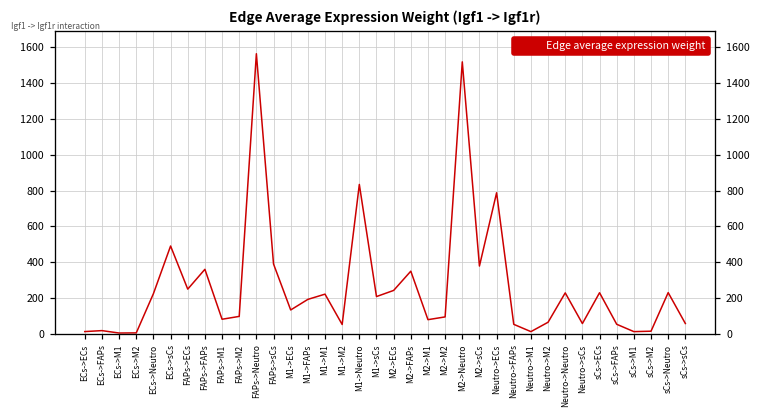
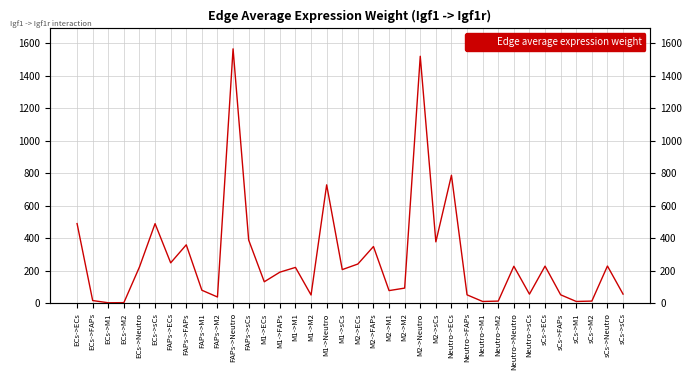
  {
-   "ECs->ECs": 10,
+   "ECs->ECs": 490,
    "ECs->FAPs": 20,
    "ECs->M1": 0,
    "ECs->M2": 0,
    "ECs->Neutro": 220,
    "ECs->sCs": 490,
    "FAPs->ECs": 250,
    "FAPs->FAPs": 360,
    "FAPs->M1": 80,
-   "FAPs->M2": 100,
+   "FAPs->M2": 40,
    "FAPs->Neutro": 1560,
    "FAPs->sCs": 390,
    "M1->ECs": 130,
    "M1->FAPs": 190,
    "M1->M1": 220,
    "M1->M2": 50,
-   "M1->Neutro": 830,
+   "M1->Neutro": 730,
    "M1->sCs": 210,
    "M2->ECs": 240,
    "M2->FAPs": 350,
    "M2->M1": 80,
    "M2->M2": 90,
    "M2->Neutro": 1520,
    "M2->sCs": 380,
    "Neutro->ECs": 790,
    "Neutro->FAPs": 50,
    "Neutro->M1": 10,
-   "Neutro->M2": 60,
+   "Neutro->M2": 10,
    "Neutro->Neutro": 230,
    "Neutro->sCs": 60,
    "sCs->ECs": 230,
    "sCs->FAPs": 50,
    "sCs->M1": 10,
    "sCs->M2": 10,
    "sCs->Neutro": 230,
    "sCs->sCs": 60
  }
